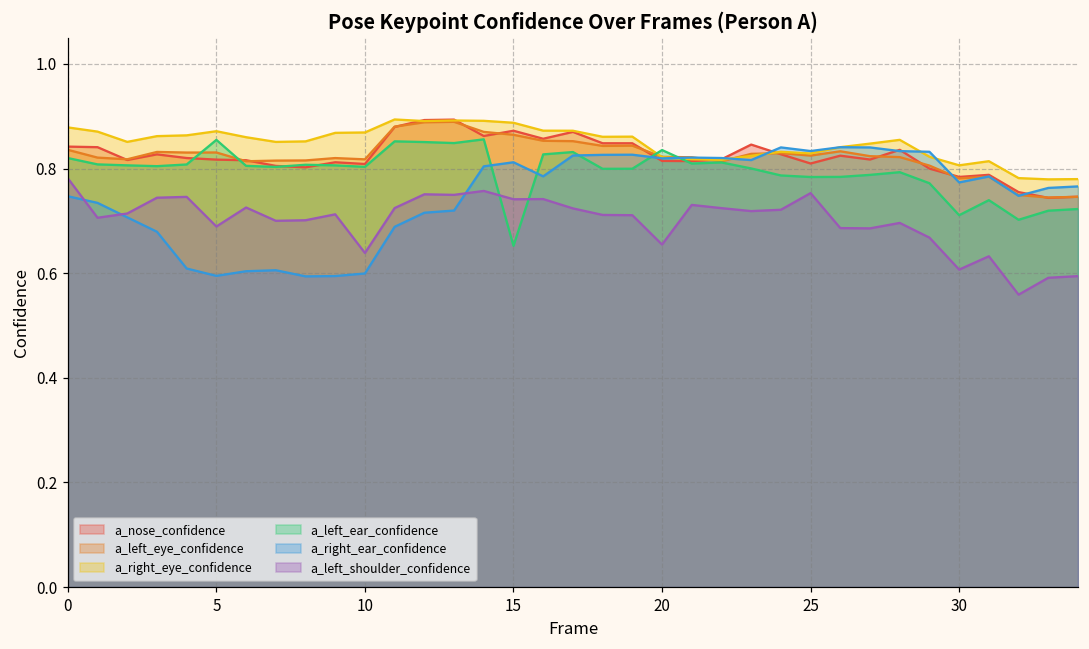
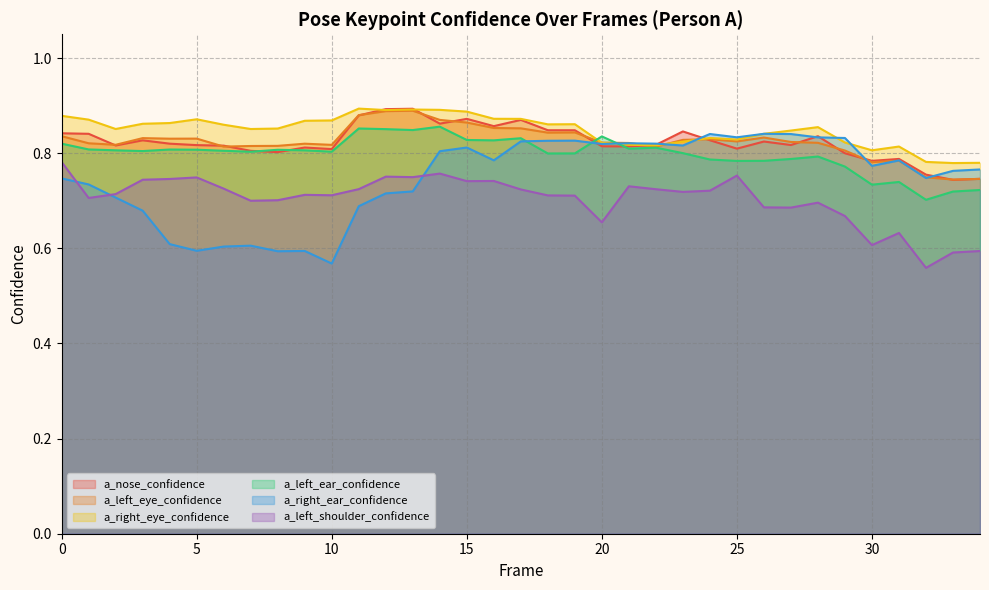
  {
    "a_left_ear_confidence": {
      "0": 0.82,
-     "5": 0.85,
+     "5": 0.81,
      "10": 0.80,
-     "15": 0.65,
+     "15": 0.83,
      "20": 0.84,
      "25": 0.78,
-     "30": 0.71
+     "30": 0.73
    },
    "a_right_ear_confidence": {
      "0": 0.75,
      "5": 0.59,
-     "10": 0.60,
+     "10": 0.57,
      "15": 0.81,
      "30": 0.77
    },
    "a_left_shoulder_confidence": {
      "0": 0.78,
-     "5": 0.69,
-     "10": 0.64,
+     "5": 0.75,
+     "10": 0.71,
      "15": 0.74,
      "20": 0.65,
      "25": 0.75,
      "30": 0.61
    }
  }
